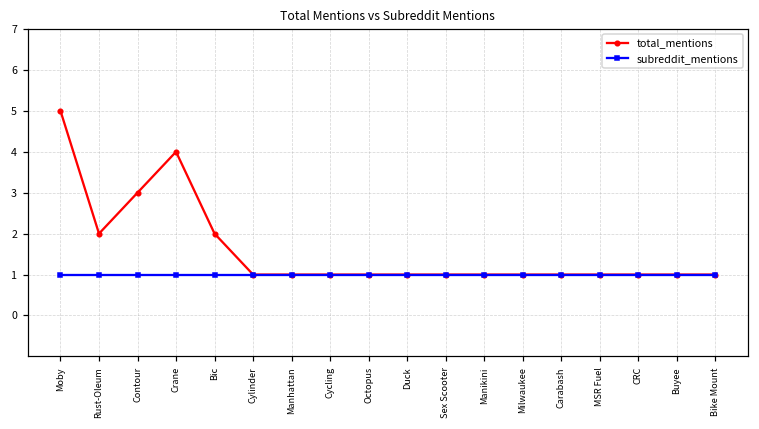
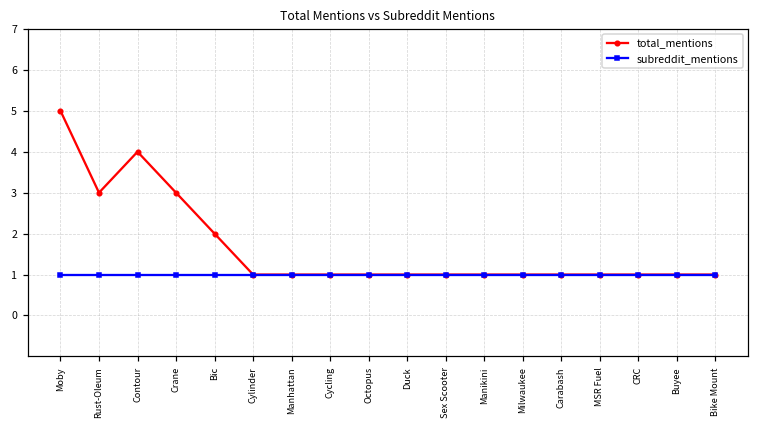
  {
    "total_mentions": {
      "Moby": 5,
-     "Rust-Oleum": 2,
-     "Contour": 3,
-     "Crane": 4,
+     "Rust-Oleum": 3,
+     "Contour": 4,
+     "Crane": 3,
      "Bic": 2
    },
    "subreddit_mentions": {
      "Moby": 1,
      "Rust-Oleum": 1,
      "Contour": 1,
      "Crane": 1,
      "Bic": 1
    }
  }
